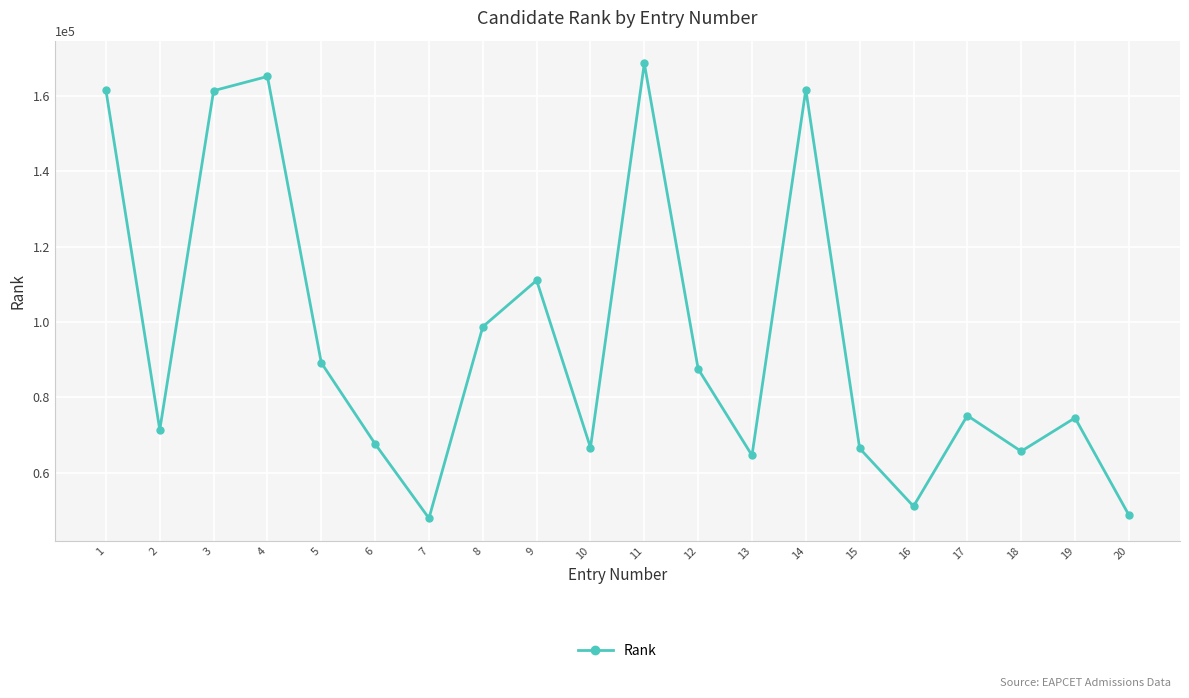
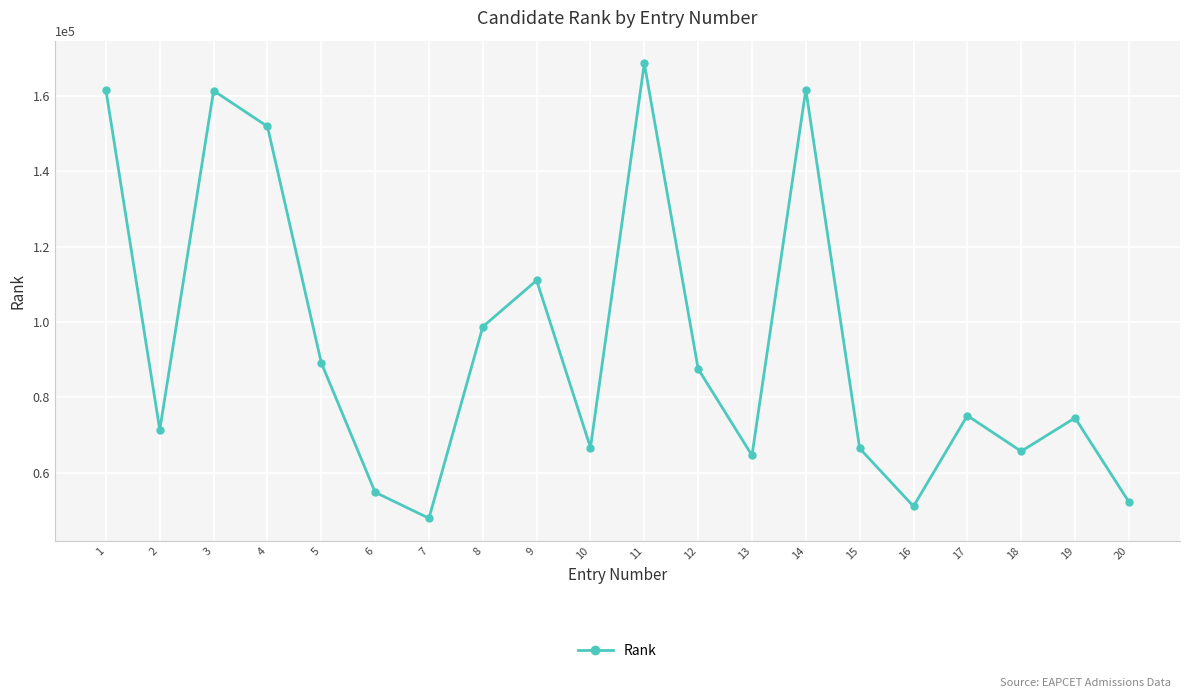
  {
    "1": 161000,
    "2": 71000,
    "3": 161000,
-   "4": 165000,
+   "4": 152000,
    "5": 89000,
-   "6": 68000,
+   "6": 55000,
    "7": 48000,
    "8": 99000,
    "9": 111000,
    "10": 67000,
    "11": 169000,
    "12": 88000,
    "13": 65000,
    "14": 162000,
    "15": 66000,
    "16": 51000,
    "17": 75000,
    "18": 66000,
    "19": 75000,
-   "20": 49000
+   "20": 52000
  }
